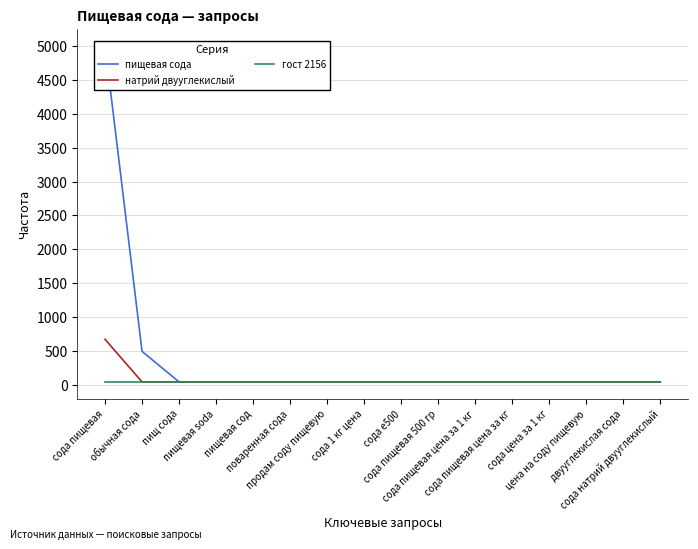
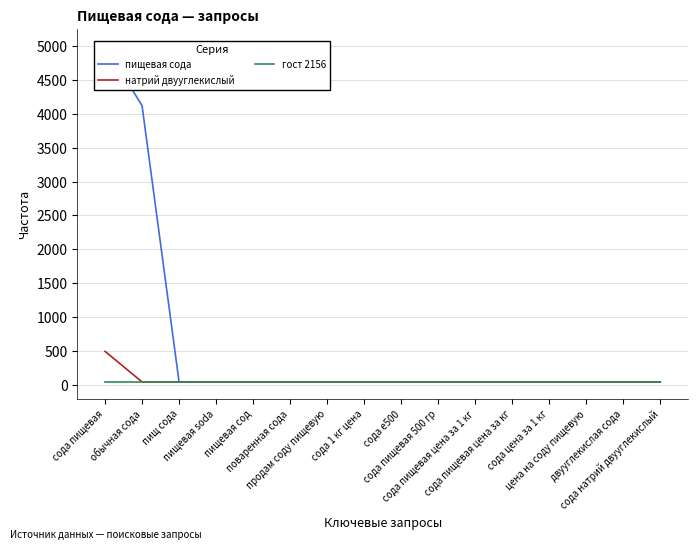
  {
    "пищевая сода": {
-     "обычная сода": 500
+     "обычная сода": 4100
    },
    "натрий двууглекислый": {
-     "сода пищевая": 700
+     "сода пищевая": 500
    },
    "гост 2156": {
      "сода пищевая": 100
    }
  }
